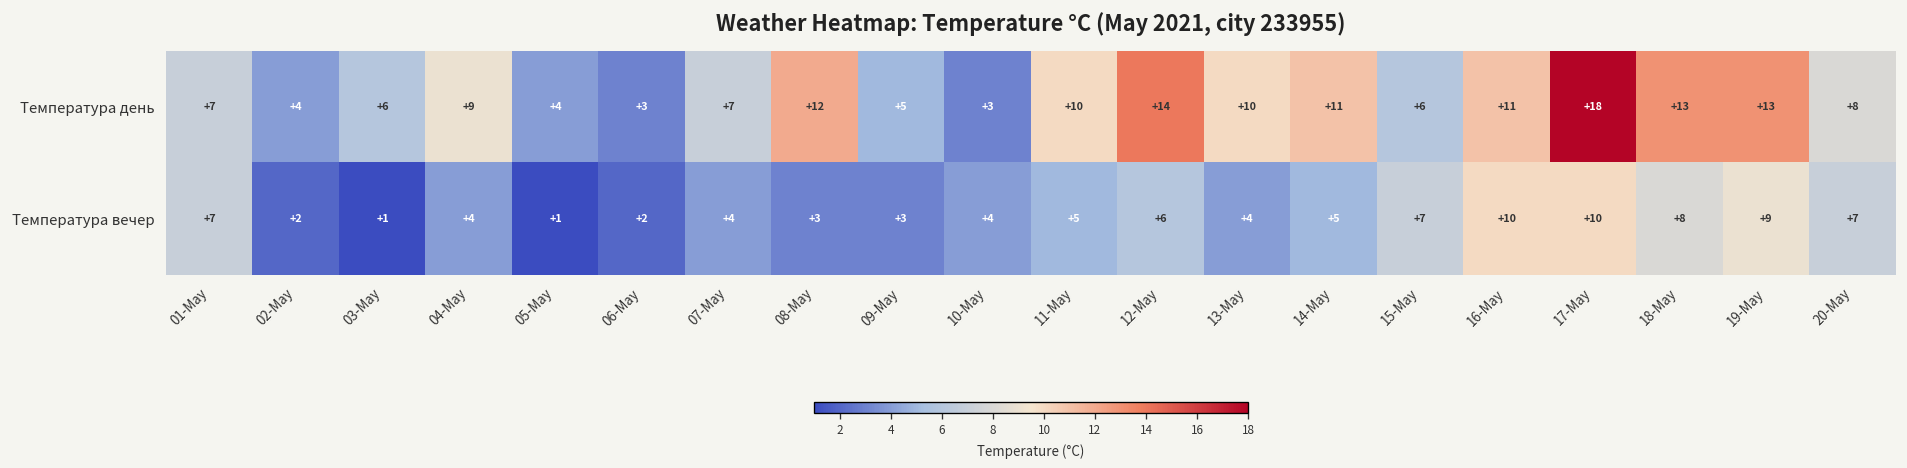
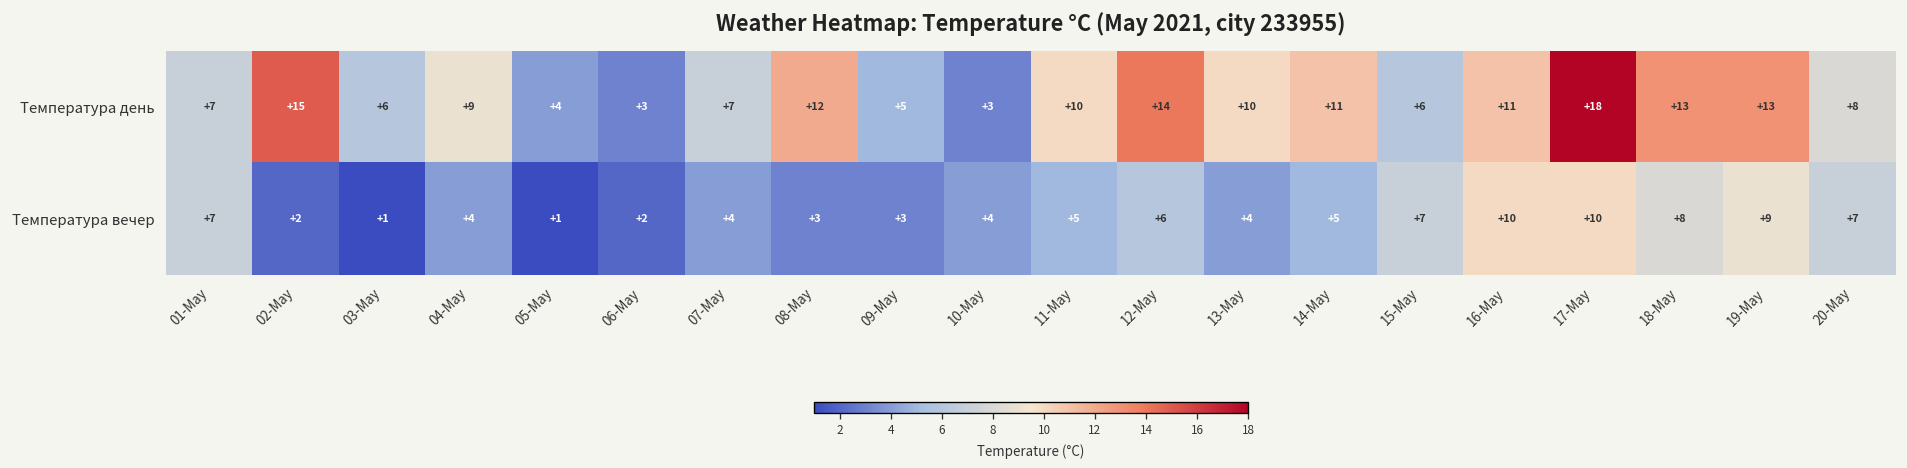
  {
    "Температура день": {
      "01-May": "+7",
-     "02-May": "+4",
+     "02-May": "+15",
      "03-May": "+6",
      "04-May": "+9",
      "05-May": "+4",
      "06-May": "+3",
      "07-May": "+7",
      "08-May": "+12",
      "09-May": "+5",
      "10-May": "+3",
      "11-May": "+10",
      "12-May": "+14",
      "13-May": "+10",
      "14-May": "+11",
      "15-May": "+6",
      "16-May": "+11",
      "17-May": "+18",
      "18-May": "+13",
      "19-May": "+13",
      "20-May": "+8"
    },
    "Температура вечер": {
      "01-May": "+7",
      "02-May": "+2",
      "03-May": "+1",
      "04-May": "+4",
      "05-May": "+1",
      "06-May": "+2",
      "07-May": "+4",
      "08-May": "+3",
      "09-May": "+3",
      "10-May": "+4",
      "11-May": "+5",
      "12-May": "+6",
      "13-May": "+4",
      "14-May": "+5",
      "15-May": "+7",
      "16-May": "+10",
      "17-May": "+10",
      "18-May": "+8",
      "19-May": "+9",
      "20-May": "+7"
    }
  }
